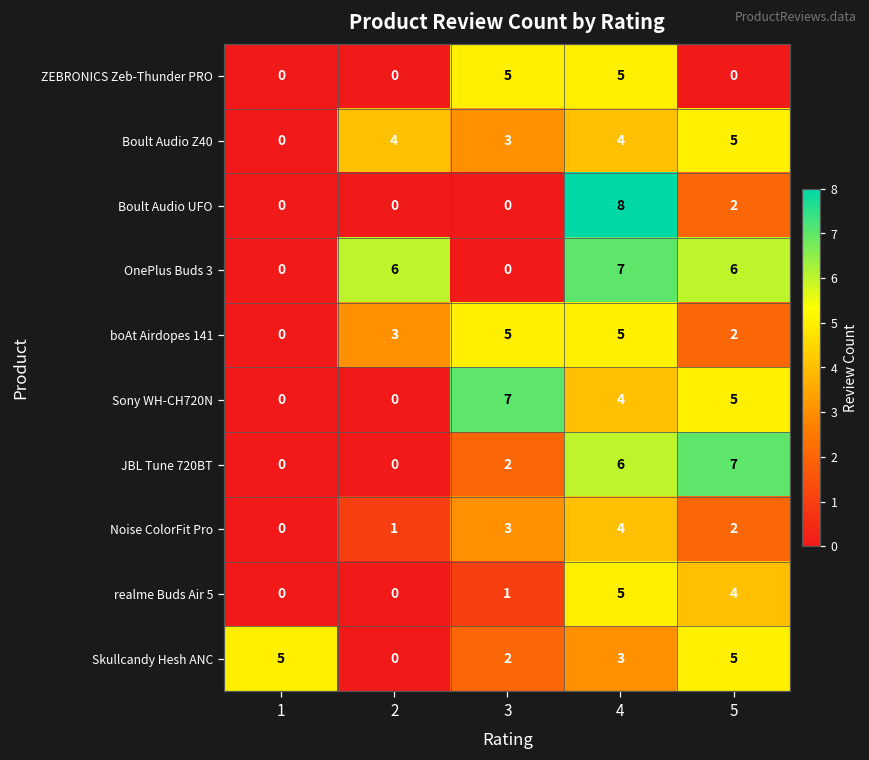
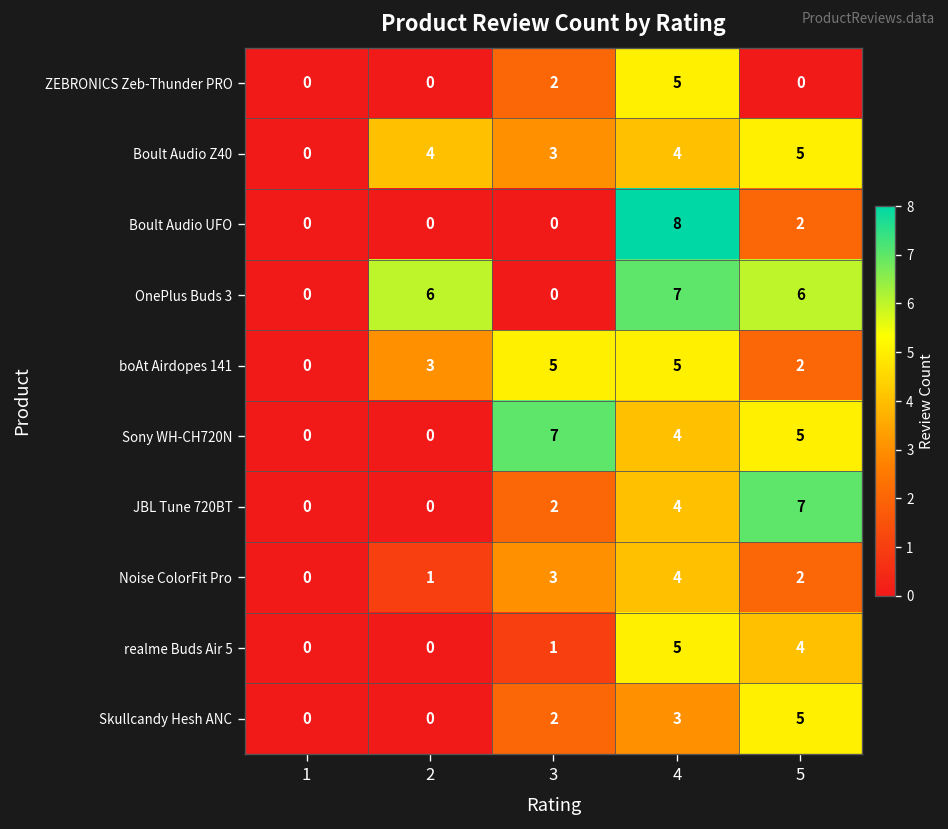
  {
    "ZEBRONICS Zeb-Thunder PRO": {
      "1": 0,
      "2": 0,
-     "3": 5,
+     "3": 2,
      "4": 5,
      "5": 0
    },
    "Boult Audio Z40": {
      "1": 0,
      "2": 4,
      "3": 3,
      "4": 4,
      "5": 5
    },
    "Boult Audio UFO": {
      "1": 0,
      "2": 0,
      "3": 0,
      "4": 8,
      "5": 2
    },
    "OnePlus Buds 3": {
      "1": 0,
      "2": 6,
      "3": 0,
      "4": 7,
      "5": 6
    },
    "boAt Airdopes 141": {
      "1": 0,
      "2": 3,
      "3": 5,
      "4": 5,
      "5": 2
    },
    "Sony WH-CH720N": {
      "1": 0,
      "2": 0,
      "3": 7,
      "4": 4,
      "5": 5
    },
    "JBL Tune 720BT": {
      "1": 0,
      "2": 0,
      "3": 2,
-     "4": 6,
+     "4": 4,
      "5": 7
    },
    "Noise ColorFit Pro": {
      "1": 0,
      "2": 1,
      "3": 3,
      "4": 4,
      "5": 2
    },
    "realme Buds Air 5": {
      "1": 0,
      "2": 0,
      "3": 1,
      "4": 5,
      "5": 4
    },
    "Skullcandy Hesh ANC": {
-     "1": 5,
+     "1": 0,
      "2": 0,
      "3": 2,
      "4": 3,
      "5": 5
    }
  }
